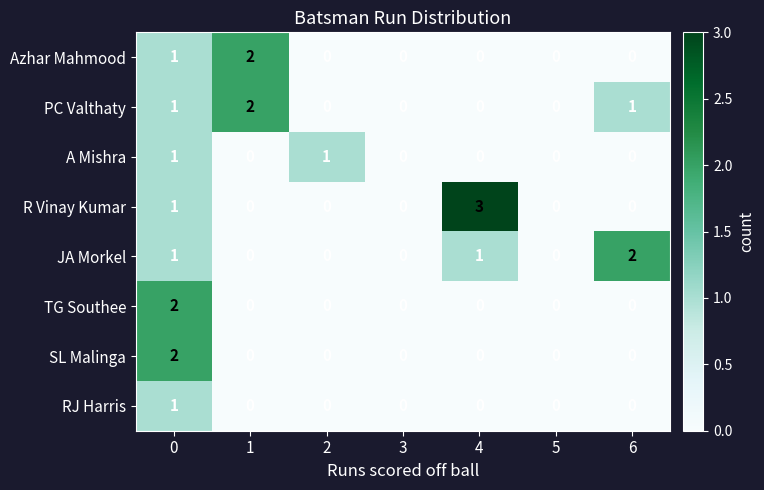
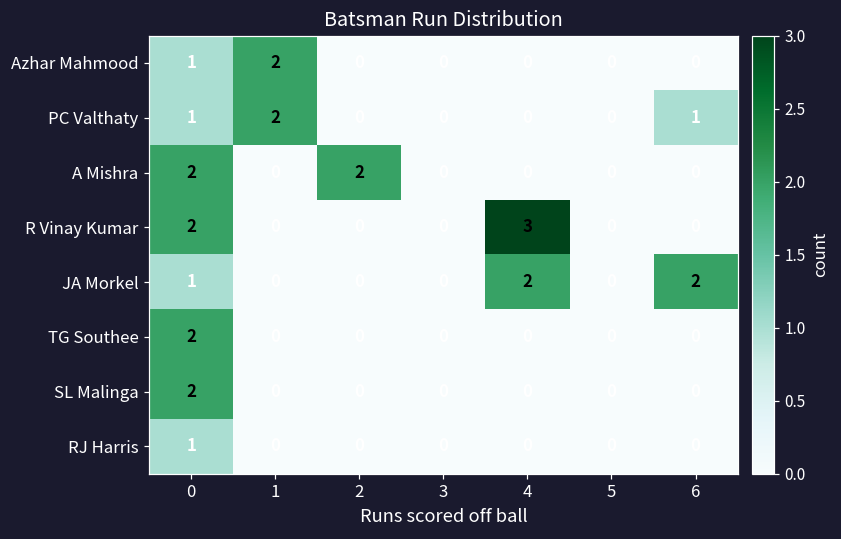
  {
    "Azhar Mahmood": {
      "0": 1,
      "1": 2
    },
    "PC Valthaty": {
      "0": 1,
      "1": 2,
      "6": 1
    },
    "A Mishra": {
-     "0": 1,
-     "2": 1
+     "0": 2,
+     "2": 2
    },
    "R Vinay Kumar": {
-     "0": 1,
+     "0": 2,
      "4": 3
    },
    "JA Morkel": {
      "0": 1,
-     "4": 1,
+     "4": 2,
      "6": 2
    },
    "TG Southee": {
      "0": 2
    },
    "SL Malinga": {
      "0": 2
    },
    "RJ Harris": {
      "0": 1
    }
  }
